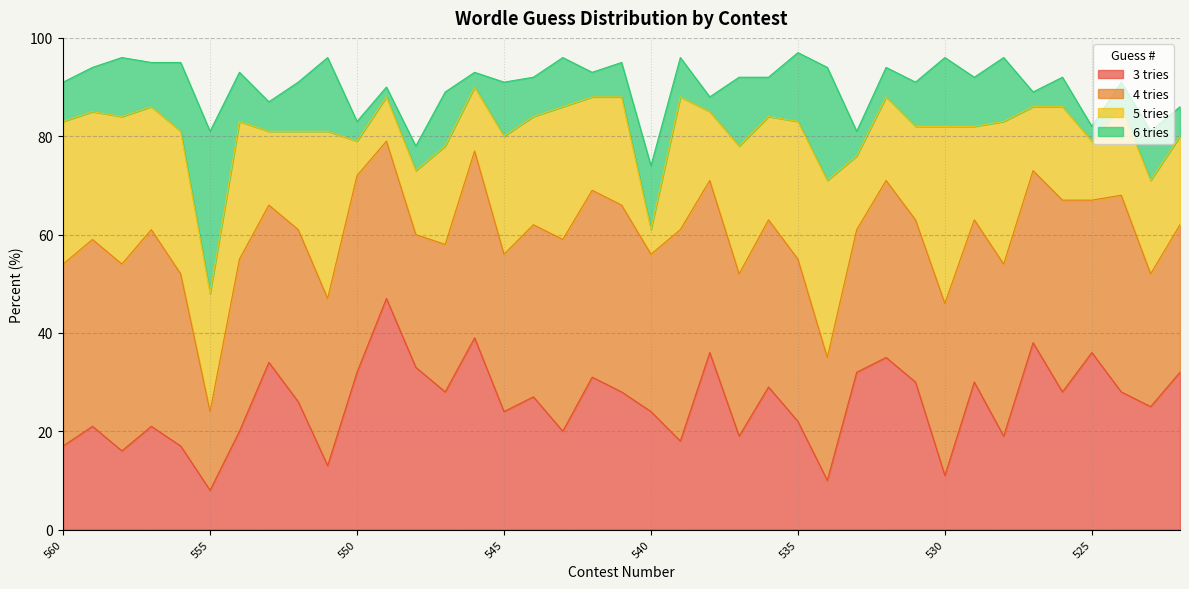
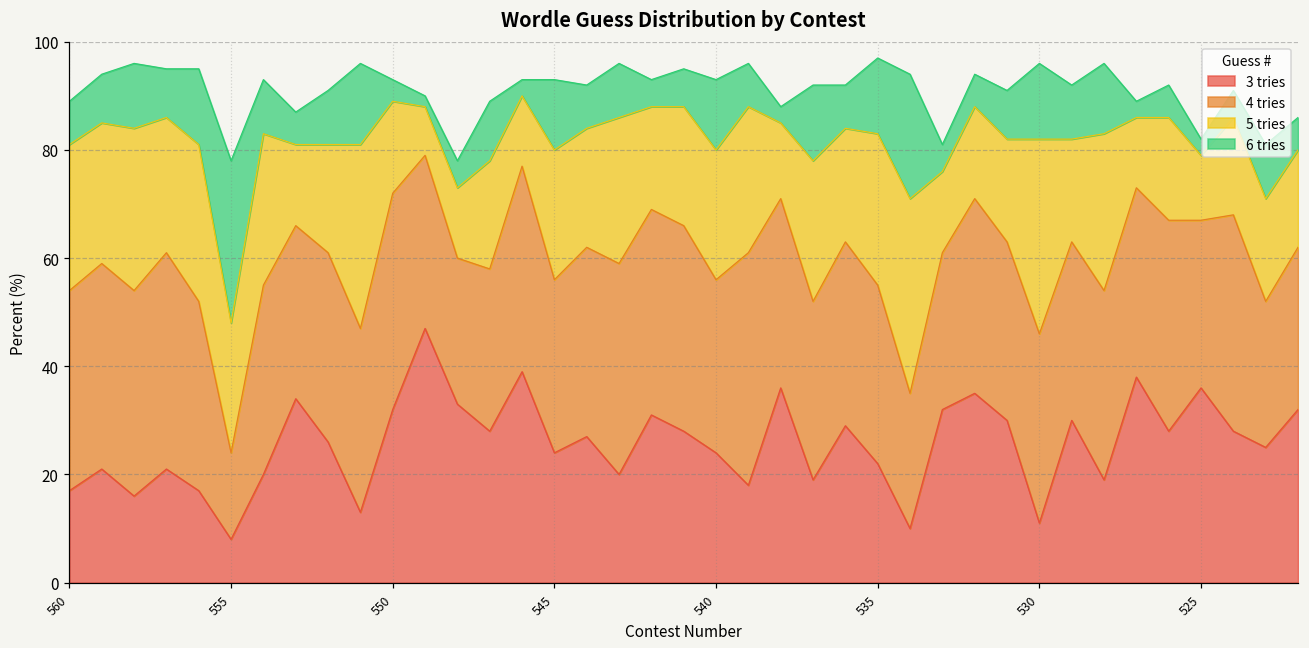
  {
    "5 tries": {
-     "560": 29,
+     "560": 27,
      "555": 24,
-     "550": 7,
+     "550": 17,
      "545": 24,
-     "540": 5,
+     "540": 24,
      "535": 28,
      "530": 36,
      "525": 12
    },
    "6 tries": {
      "560": 8,
-     "555": 33,
+     "555": 30,
      "550": 4,
-     "545": 11,
+     "545": 13,
      "540": 13,
      "535": 14,
      "530": 14,
      "525": 3
    }
  }
